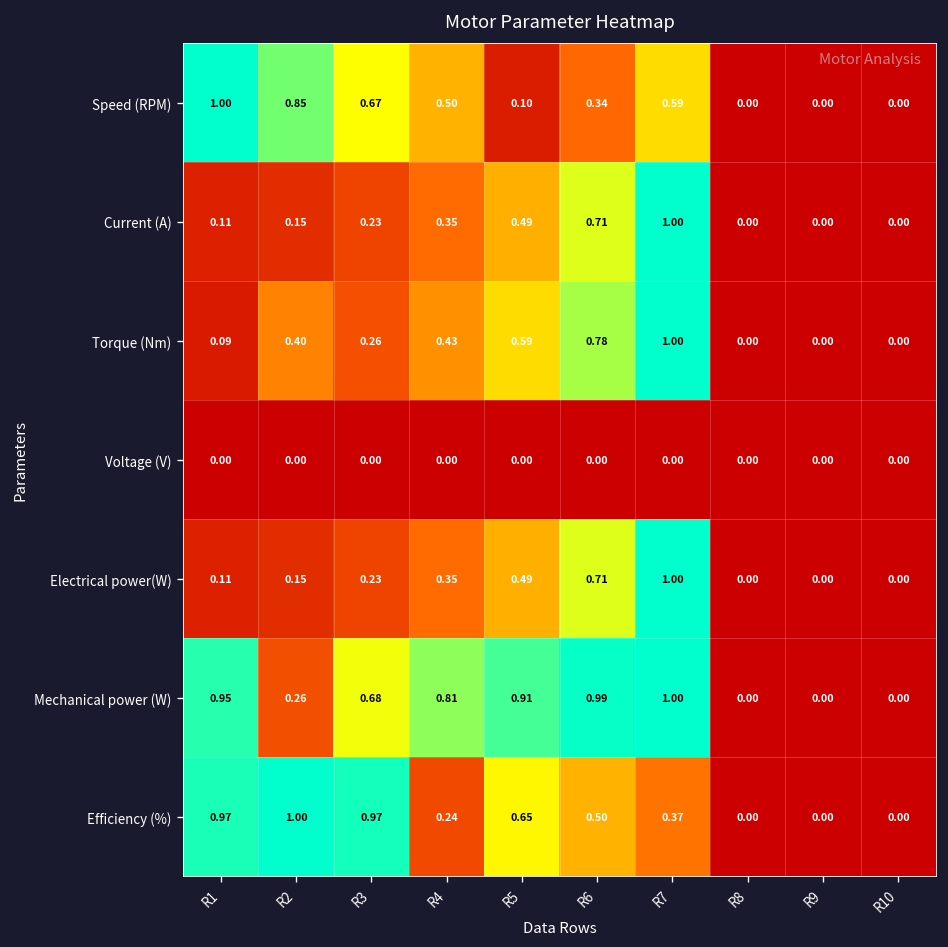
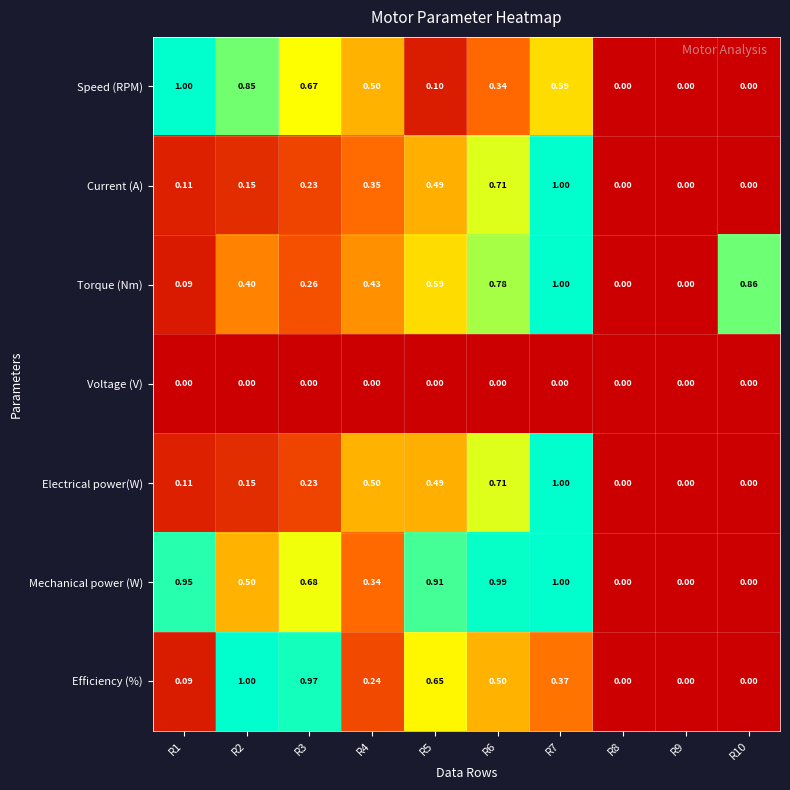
  {
    "Speed (RPM)": {
      "R1": 1.00,
      "R2": 0.85,
      "R3": 0.67,
      "R4": 0.50,
      "R5": 0.10,
      "R6": 0.34,
      "R7": 0.59,
      "R8": 0.00,
      "R9": 0.00
    },
    "Current (A)": {
      "R1": 0.11,
      "R2": 0.15,
      "R3": 0.23,
      "R4": 0.35,
      "R5": 0.49,
      "R6": 0.71,
      "R7": 1.00,
      "R8": 0.00,
      "R9": 0.00,
      "R10": 0.00
    },
    "Torque (Nm)": {
      "R1": 0.09,
      "R2": 0.40,
      "R3": 0.26,
      "R4": 0.43,
      "R5": 0.59,
      "R6": 0.78,
      "R7": 1.00,
      "R8": 0.00,
      "R9": 0.00,
-     "R10": 0.00
+     "R10": 0.86
    },
    "Voltage (V)": {
      "R1": 0.00,
      "R2": 0.00,
      "R3": 0.00,
      "R4": 0.00,
      "R5": 0.00,
      "R6": 0.00,
      "R7": 0.00,
      "R8": 0.00,
      "R9": 0.00,
      "R10": 0.00
    },
    "Electrical power(W)": {
      "R1": 0.11,
      "R2": 0.15,
      "R3": 0.23,
-     "R4": 0.35,
+     "R4": 0.50,
      "R5": 0.49,
      "R6": 0.71,
      "R7": 1.00,
      "R8": 0.00,
      "R9": 0.00,
      "R10": 0.00
    },
    "Mechanical power (W)": {
      "R1": 0.95,
-     "R2": 0.26,
+     "R2": 0.50,
      "R3": 0.68,
-     "R4": 0.81,
+     "R4": 0.34,
      "R5": 0.91,
      "R6": 0.99,
      "R7": 1.00,
      "R8": 0.00,
      "R9": 0.00,
      "R10": 0.00
    },
    "Efficiency (%)": {
-     "R1": 0.97,
+     "R1": 0.09,
      "R2": 1.00,
      "R3": 0.97,
      "R4": 0.24,
      "R5": 0.65,
      "R6": 0.50,
      "R7": 0.37,
      "R8": 0.00,
      "R9": 0.00,
      "R10": 0.00
    }
  }
